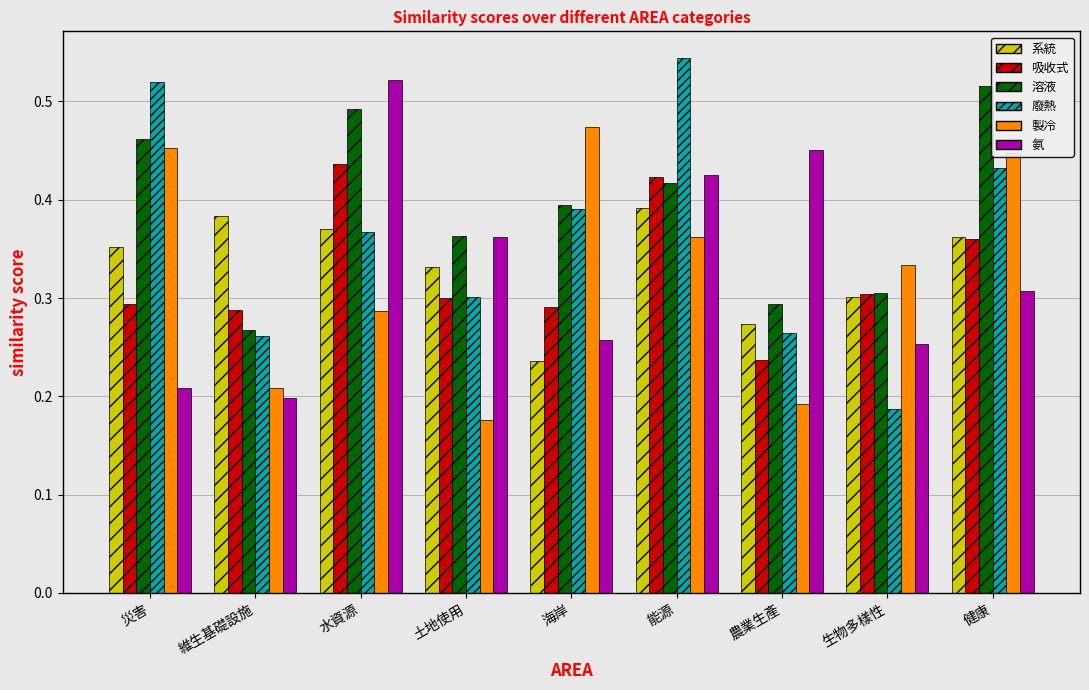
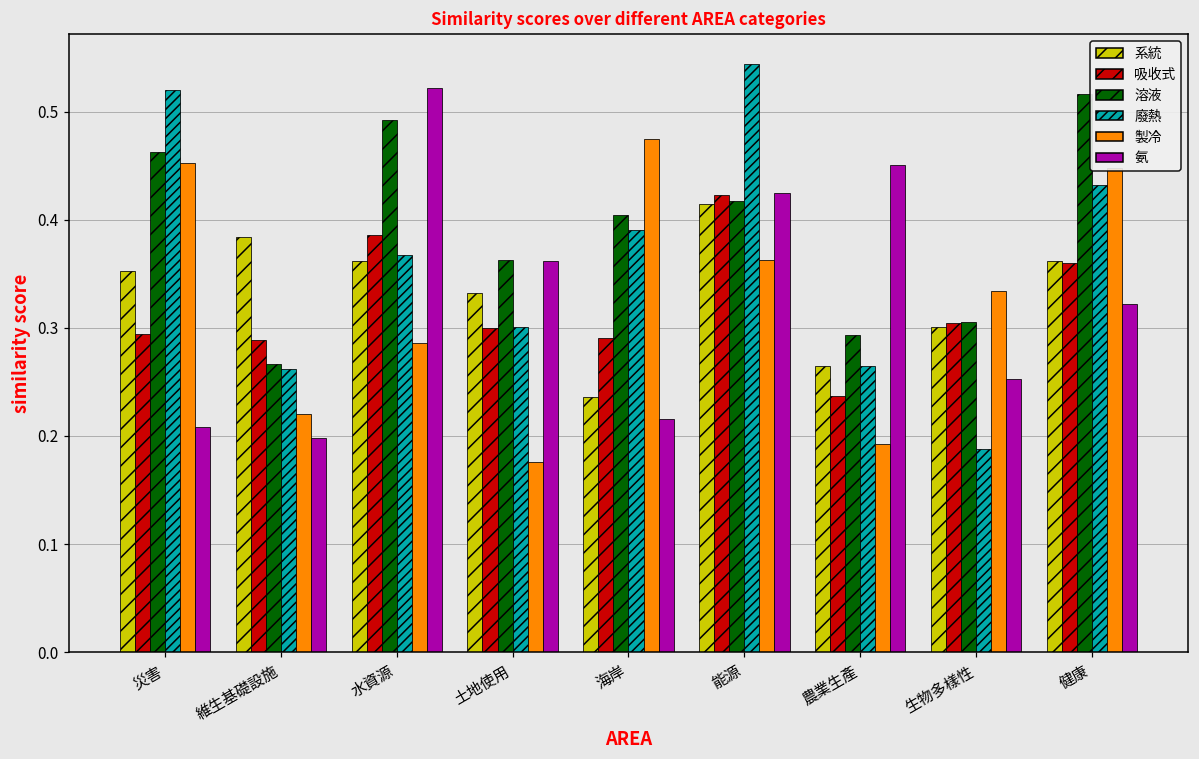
  {
    "系統": {
      "災害": 0.35,
      "維生基礎設施": 0.38,
-     "水資源": 0.37,
+     "水資源": 0.36,
      "土地使用": 0.33,
      "海岸": 0.24,
-     "能源": 0.39,
-     "農業生產": 0.274,
+     "能源": 0.41,
+     "農業生產": 0.265,
      "生物多樣性": 0.30,
      "健康": 0.36
    },
    "吸收式": {
      "災害": 0.29,
      "維生基礎設施": 0.29,
-     "水資源": 0.44,
+     "水資源": 0.39,
      "土地使用": 0.30,
      "海岸": 0.29,
      "能源": 0.42,
      "農業生產": 0.24,
      "生物多樣性": 0.30,
      "健康": 0.36
    },
    "溶液": {
      "災害": 0.46,
      "維生基礎設施": 0.27,
      "水資源": 0.49,
      "土地使用": 0.36,
-     "海岸": 0.39,
+     "海岸": 0.40,
      "能源": 0.42,
      "農業生產": 0.29,
      "生物多樣性": 0.31,
      "健康": 0.52
    },
    "廢熱": {
      "災害": 0.52,
      "維生基礎設施": 0.26,
      "水資源": 0.37,
      "土地使用": 0.30,
      "海岸": 0.39,
      "能源": 0.54,
      "農業生產": 0.26,
      "生物多樣性": 0.19,
      "健康": 0.43
    },
    "製冷": {
      "災害": 0.45,
-     "維生基礎設施": 0.21,
+     "維生基礎設施": 0.22,
      "水資源": 0.29,
      "土地使用": 0.18,
      "海岸": 0.47,
      "能源": 0.36,
      "農業生產": 0.19,
      "生物多樣性": 0.33
    },
    "氨": {
      "災害": 0.21,
      "維生基礎設施": 0.20,
      "水資源": 0.52,
      "土地使用": 0.36,
-     "海岸": 0.26,
+     "海岸": 0.22,
      "能源": 0.43,
      "農業生產": 0.45,
      "生物多樣性": 0.25,
-     "健康": 0.31
+     "健康": 0.32
    }
  }
